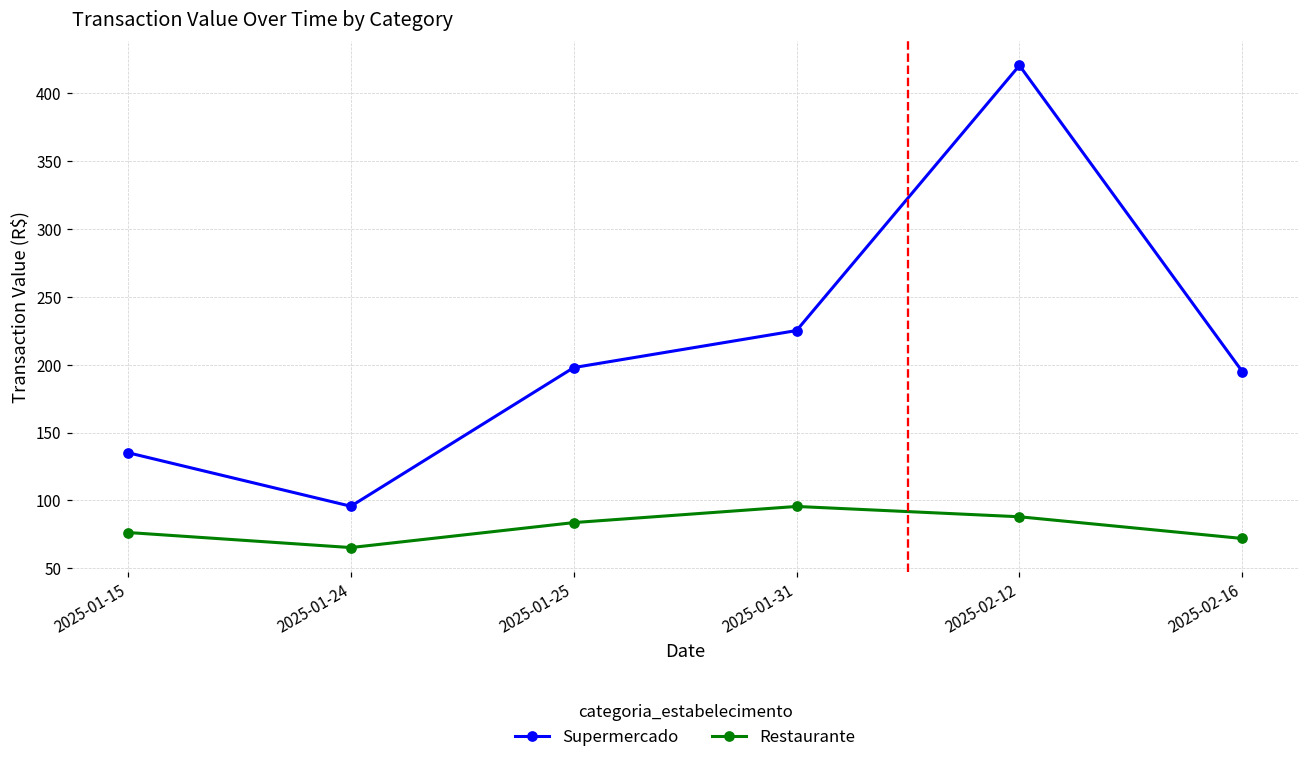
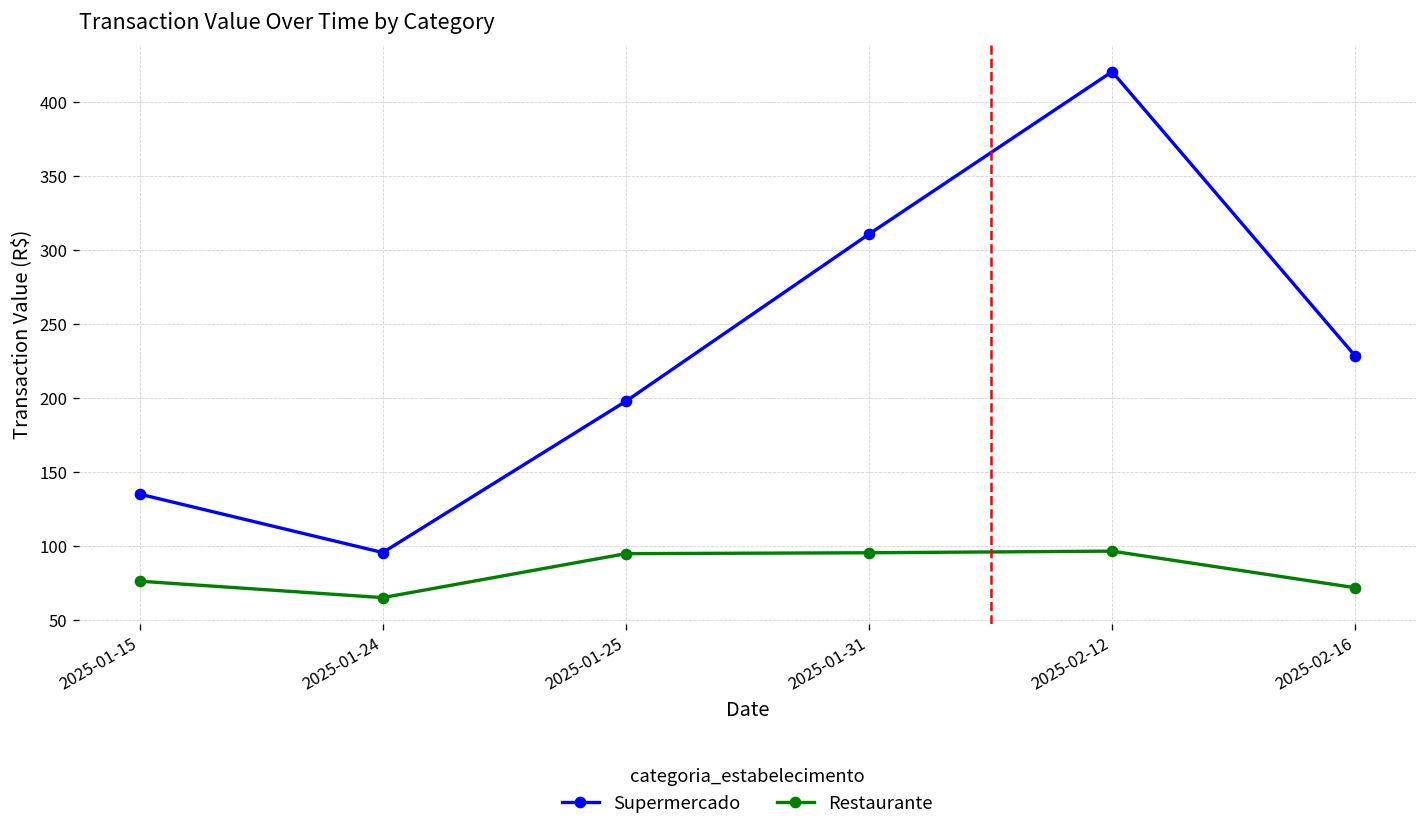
  {
    "Supermercado": {
      "2025-01-15": 135,
      "2025-01-24": 96,
      "2025-01-25": 198,
-     "2025-01-31": 225,
+     "2025-01-31": 311,
      "2025-02-12": 421,
-     "2025-02-16": 195
+     "2025-02-16": 229
    },
    "Restaurante": {
      "2025-01-15": 76,
      "2025-01-24": 65,
-     "2025-01-25": 84,
+     "2025-01-25": 95,
      "2025-01-31": 96,
-     "2025-02-12": 88,
+     "2025-02-12": 97,
      "2025-02-16": 72
    }
  }
